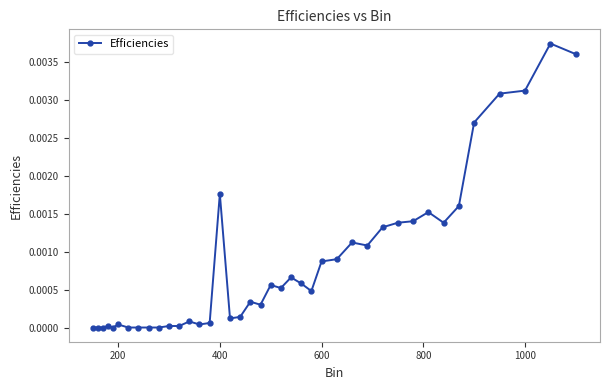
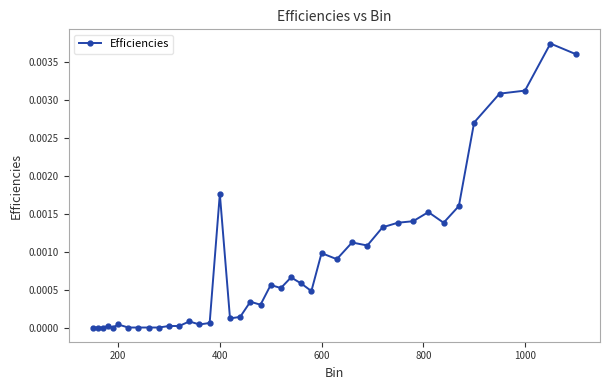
  {
    "200": 0.0000,
    "400": 0.0018,
-   "600": 0.0009,
+   "600": 0.0010,
    "1000": 0.0031
  }
